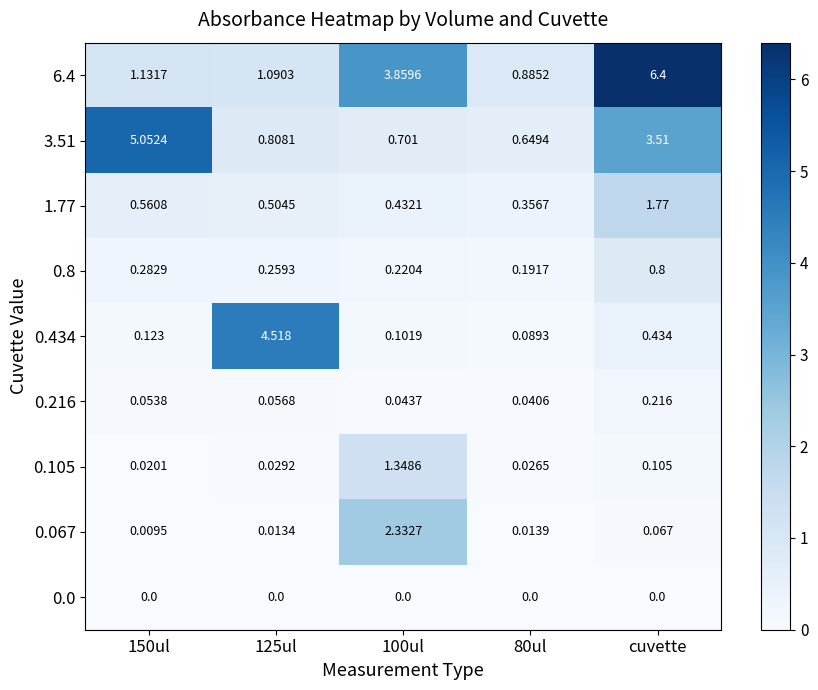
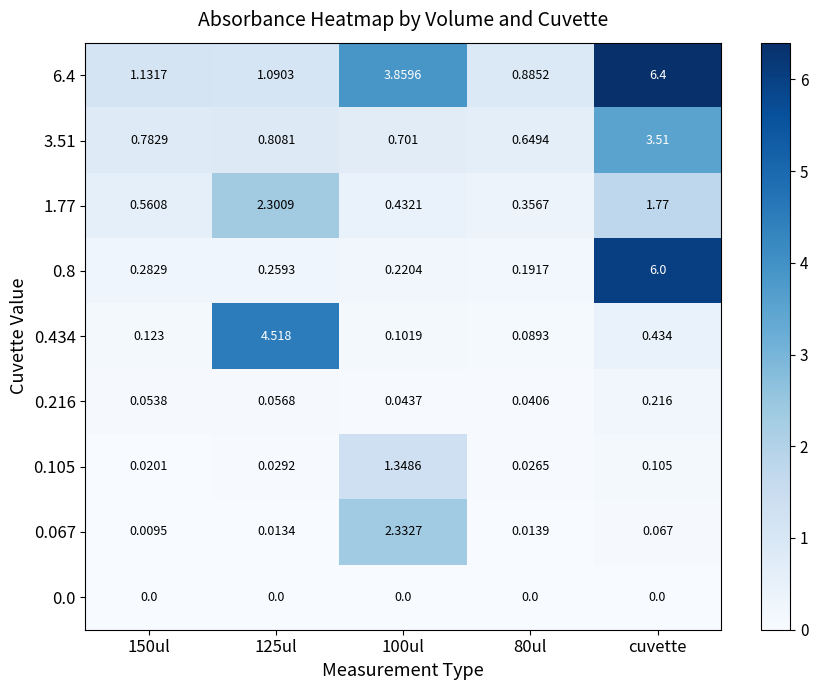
  {
    "6.4": {
      "150ul": 1.1317,
      "125ul": 1.0903,
      "100ul": 3.8596,
      "80ul": 0.8852,
      "cuvette": 6.4
    },
    "3.51": {
-     "150ul": 5.0524,
+     "150ul": 0.7829,
      "125ul": 0.8081,
      "100ul": 0.701,
      "80ul": 0.6494,
      "cuvette": 3.51
    },
    "1.77": {
      "150ul": 0.5608,
-     "125ul": 0.5045,
+     "125ul": 2.3009,
      "100ul": 0.4321,
      "80ul": 0.3567,
      "cuvette": 1.77
    },
    "0.8": {
      "150ul": 0.2829,
      "125ul": 0.2593,
      "100ul": 0.2204,
      "80ul": 0.1917,
-     "cuvette": 0.8
+     "cuvette": 6.0
    },
    "0.434": {
      "150ul": 0.123,
      "125ul": 4.518,
      "100ul": 0.1019,
      "80ul": 0.0893,
      "cuvette": 0.434
    },
    "0.216": {
      "150ul": 0.0538,
      "125ul": 0.0568,
      "100ul": 0.0437,
      "80ul": 0.0406,
      "cuvette": 0.216
    },
    "0.105": {
      "150ul": 0.0201,
      "125ul": 0.0292,
      "100ul": 1.3486,
      "80ul": 0.0265,
      "cuvette": 0.105
    },
    "0.067": {
      "150ul": 0.0095,
      "125ul": 0.0134,
      "100ul": 2.3327,
      "80ul": 0.0139,
      "cuvette": 0.067
    },
    "0.0": {
      "150ul": 0.0,
      "125ul": 0.0,
      "100ul": 0.0,
      "80ul": 0.0,
      "cuvette": 0.0
    }
  }
